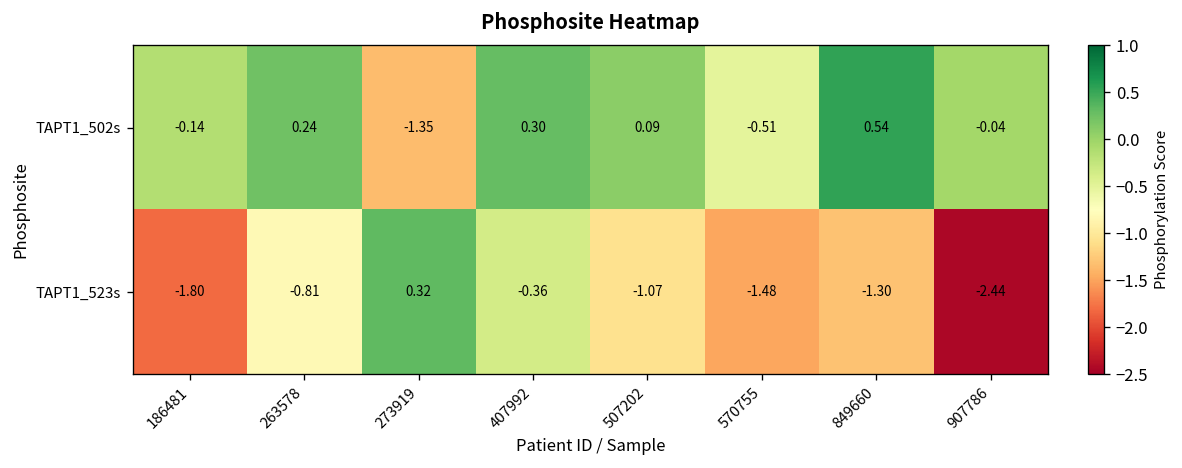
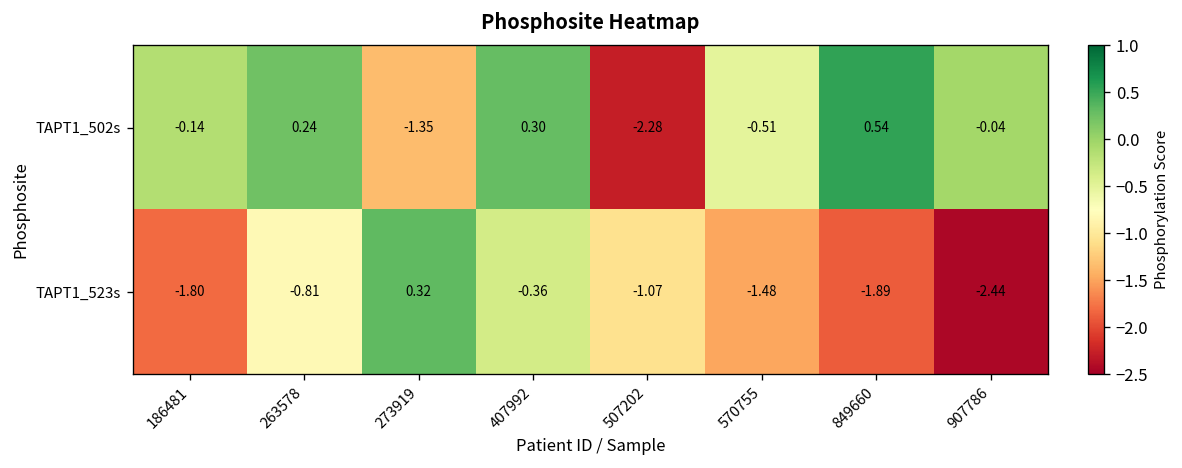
  {
    "TAPT1_502s": {
      "186481": -0.14,
      "263578": 0.24,
      "273919": -1.35,
      "407992": 0.30,
-     "507202": 0.09,
+     "507202": -2.28,
      "570755": -0.51,
      "849660": 0.54,
      "907786": -0.04
    },
    "TAPT1_523s": {
      "186481": -1.80,
      "263578": -0.81,
      "273919": 0.32,
      "407992": -0.36,
      "507202": -1.07,
      "570755": -1.48,
-     "849660": -1.30,
+     "849660": -1.89,
      "907786": -2.44
    }
  }
